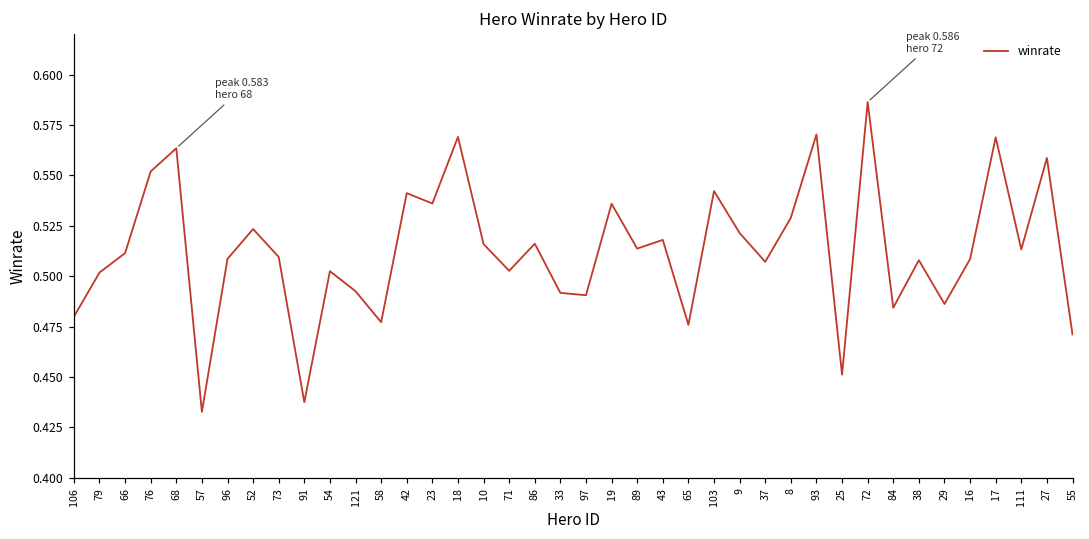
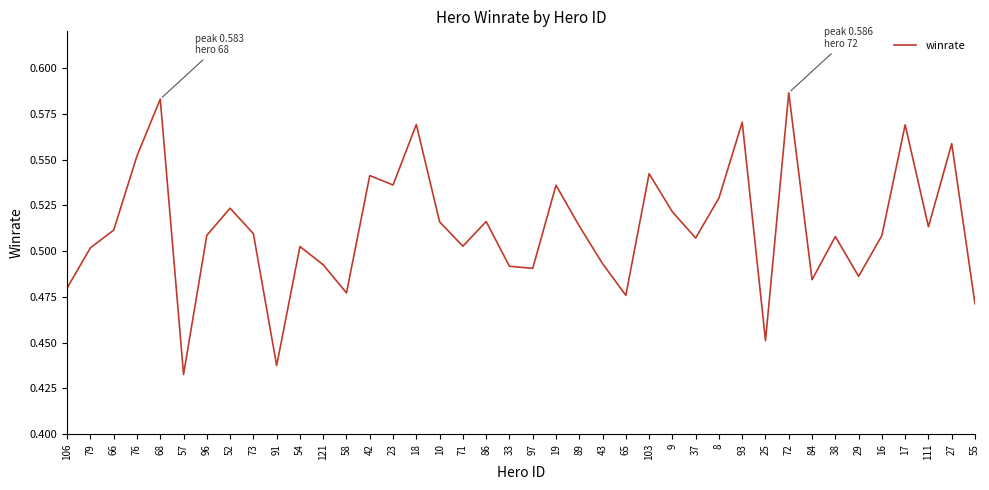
  {
    "106": 0.480,
    "79": 0.502,
    "66": 0.511,
    "76": 0.552,
-   "68": 0.564,
+   "68": 0.583,
    "57": 0.433,
    "96": 0.509,
    "52": 0.523,
    "73": 0.510,
    "91": 0.438,
    "54": 0.502,
    "121": 0.493,
    "58": 0.477,
    "42": 0.541,
    "23": 0.536,
    "18": 0.569,
    "10": 0.516,
    "71": 0.503,
    "86": 0.516,
    "33": 0.492,
    "97": 0.491,
    "19": 0.536,
    "89": 0.514,
-   "43": 0.518,
+   "43": 0.493,
    "65": 0.476,
    "103": 0.542,
    "9": 0.521,
    "37": 0.507,
    "8": 0.529,
    "93": 0.570,
    "25": 0.451,
    "84": 0.484,
    "38": 0.508,
    "29": 0.486,
    "16": 0.508,
    "17": 0.569,
    "111": 0.513,
    "27": 0.559,
    "55": 0.471
  }
